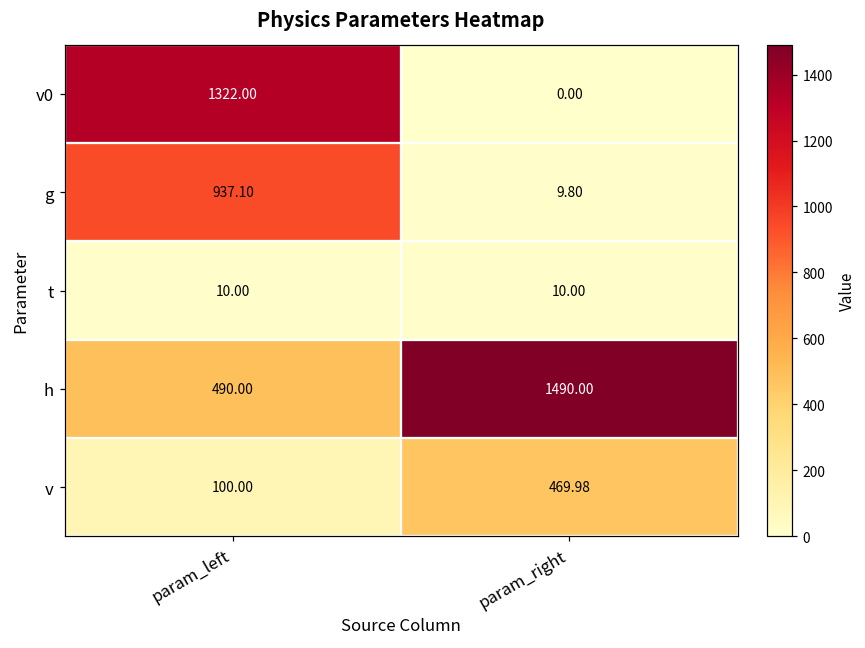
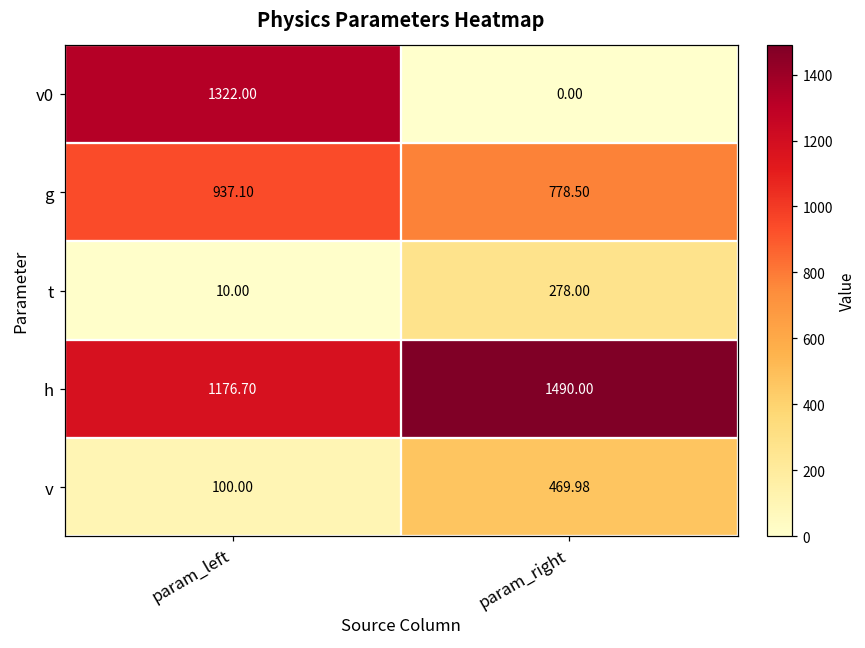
  {
    "v0": {
      "param_left": 1322.00,
      "param_right": 0.00
    },
    "g": {
      "param_left": 937.10,
-     "param_right": 9.80
+     "param_right": 778.50
    },
    "t": {
      "param_left": 10.00,
-     "param_right": 10.00
+     "param_right": 278.00
    },
    "h": {
-     "param_left": 490.00,
+     "param_left": 1176.70,
      "param_right": 1490.00
    },
    "v": {
      "param_left": 100.00,
      "param_right": 469.98
    }
  }
